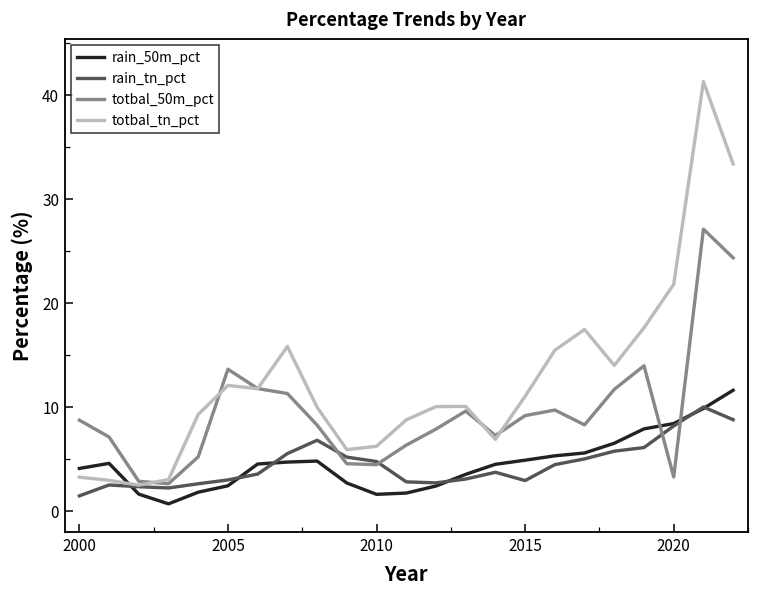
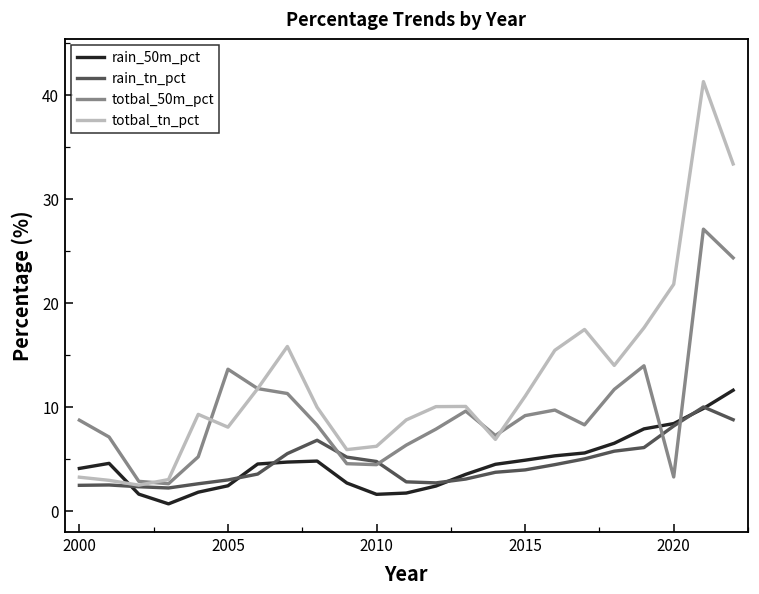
  {
    "rain_50m_pct": {
      "2000": 4,
      "2005": 2,
      "2010": 2,
      "2015": 5
    },
    "rain_tn_pct": {
-     "2000": 1,
+     "2000": 3,
      "2005": 3,
      "2010": 5,
-     "2015": 3
+     "2015": 4
    },
    "totbal_50m_pct": {
      "2000": 9,
      "2005": 14,
      "2010": 4,
      "2015": 9,
      "2020": 3
    },
    "totbal_tn_pct": {
      "2000": 3,
-     "2005": 12,
+     "2005": 8,
      "2010": 6,
      "2015": 11,
      "2020": 22
    }
  }
